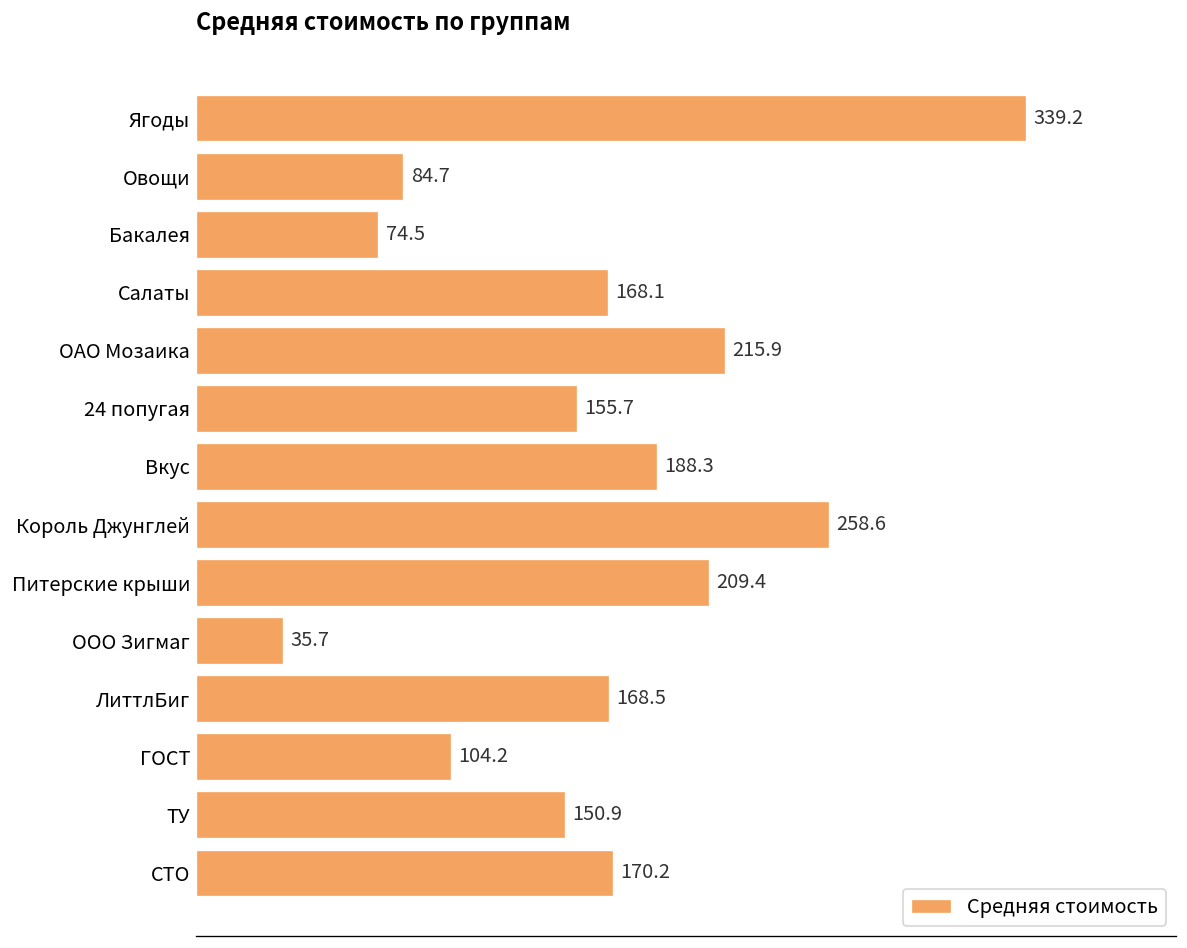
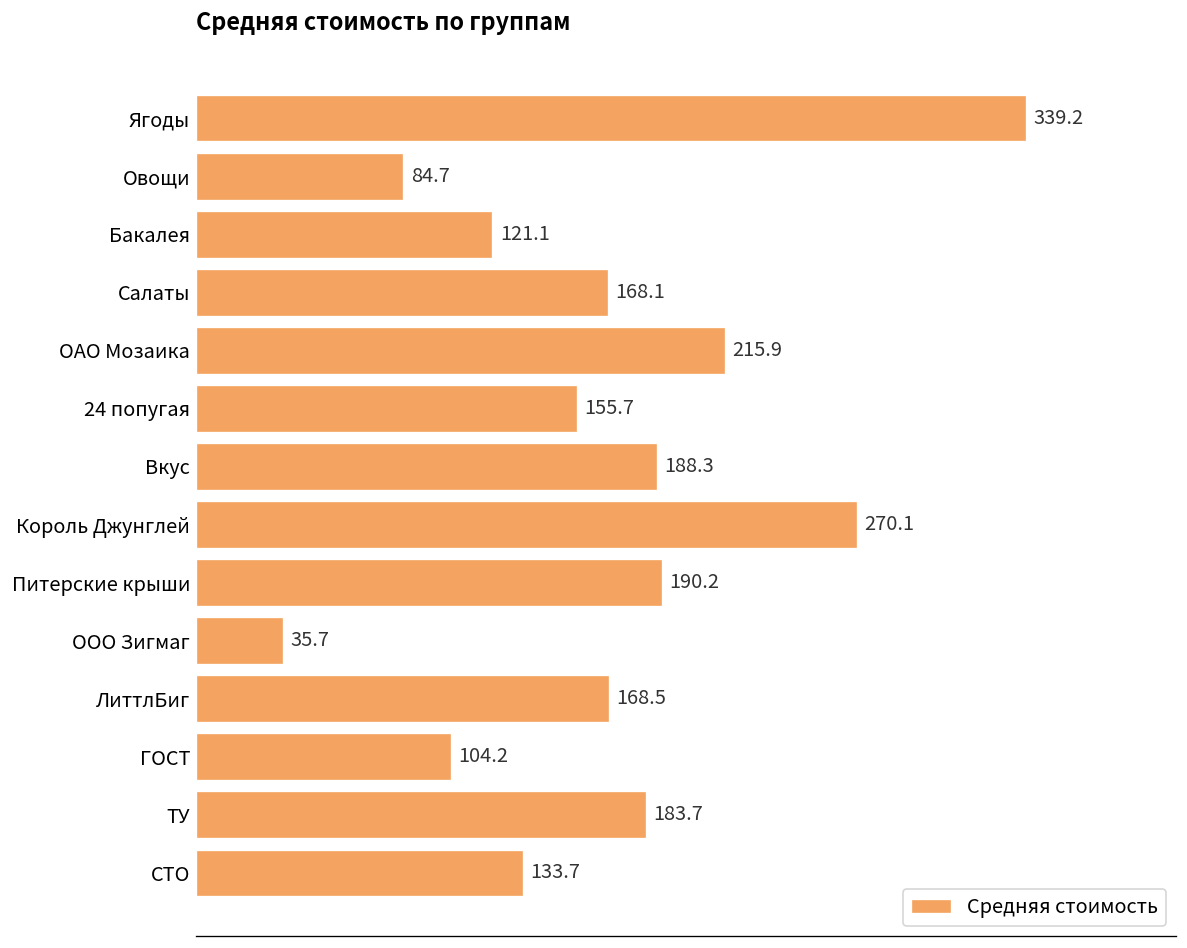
  {
    "Ягоды": 339.2,
    "Овощи": 84.7,
-   "Бакалея": 74.5,
+   "Бакалея": 121.1,
    "Салаты": 168.1,
    "ОАО Мозаика": 215.9,
    "24 попугая": 155.7,
    "Вкус": 188.3,
-   "Король Джунглей": 258.6,
-   "Питерские крыши": 209.4,
+   "Король Джунглей": 270.1,
+   "Питерские крыши": 190.2,
    "ООО Зигмаг": 35.7,
    "ЛиттлБиг": 168.5,
    "ГОСТ": 104.2,
-   "ТУ": 150.9,
-   "СТО": 170.2
+   "ТУ": 183.7,
+   "СТО": 133.7
  }
